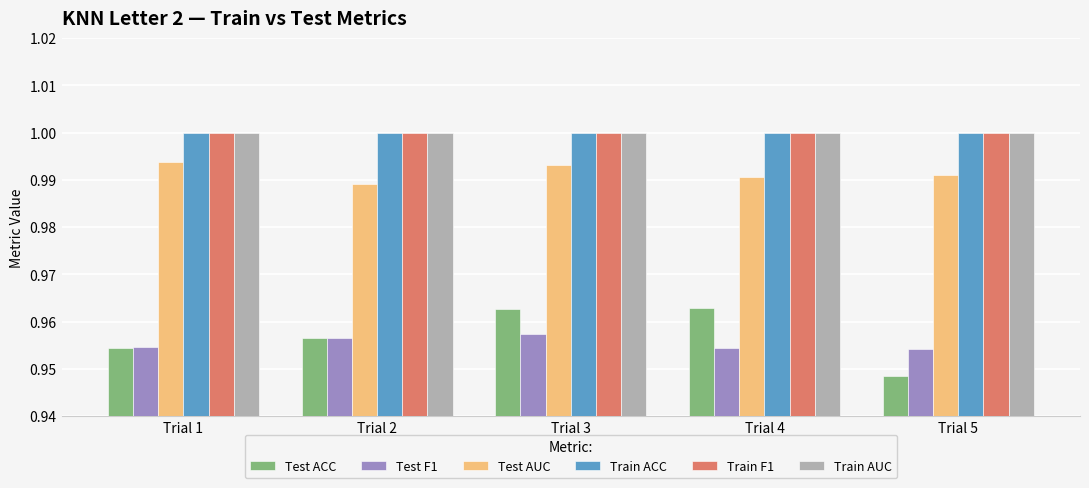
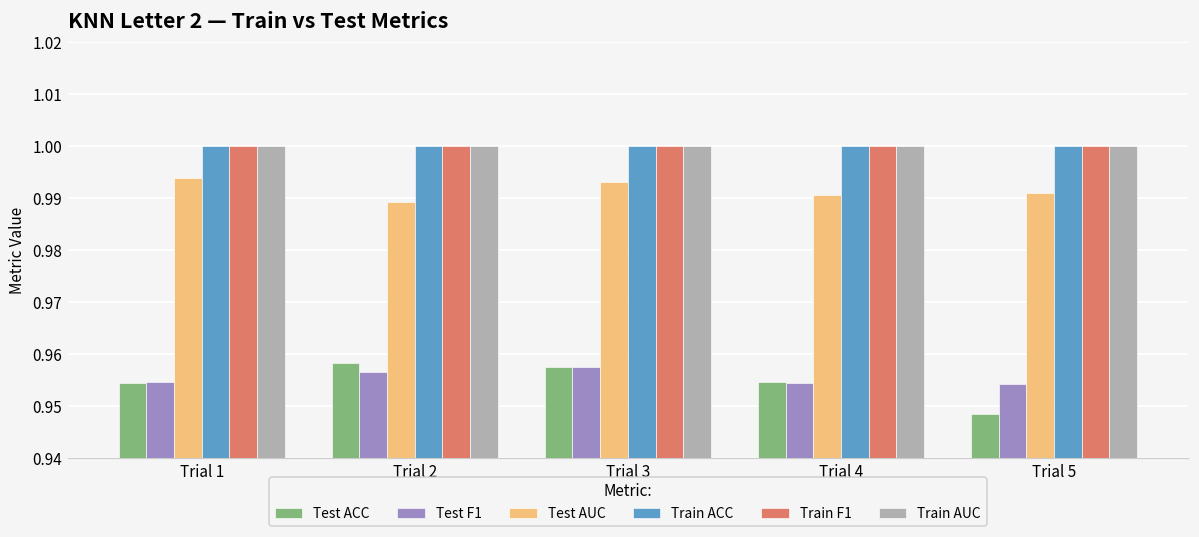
  {
    "Test ACC": {
      "Trial 1": 0.954,
-     "Trial 2": 0.956,
-     "Trial 3": 0.963,
-     "Trial 4": 0.963,
+     "Trial 2": 0.958,
+     "Trial 3": 0.958,
+     "Trial 4": 0.955,
      "Trial 5": 0.948
    },
    "Test AUC": {
      "Trial 1": 0.994,
      "Trial 2": 0.989,
      "Trial 3": 0.993,
      "Trial 4": 0.991,
      "Trial 5": 0.991
    },
    "Train ACC": {
      "Trial 1": 1.000,
      "Trial 2": 1.000,
      "Trial 3": 1.000,
      "Trial 4": 1.000,
      "Trial 5": 1.000
    },
    "Train F1": {
      "Trial 1": 1.000,
      "Trial 2": 1.000,
      "Trial 3": 1.000,
      "Trial 4": 1.000,
      "Trial 5": 1.000
    }
  }
